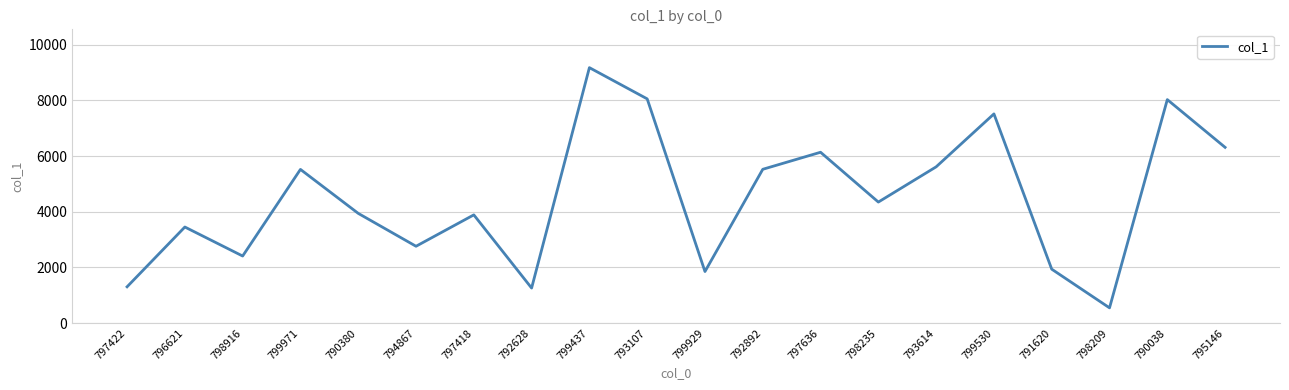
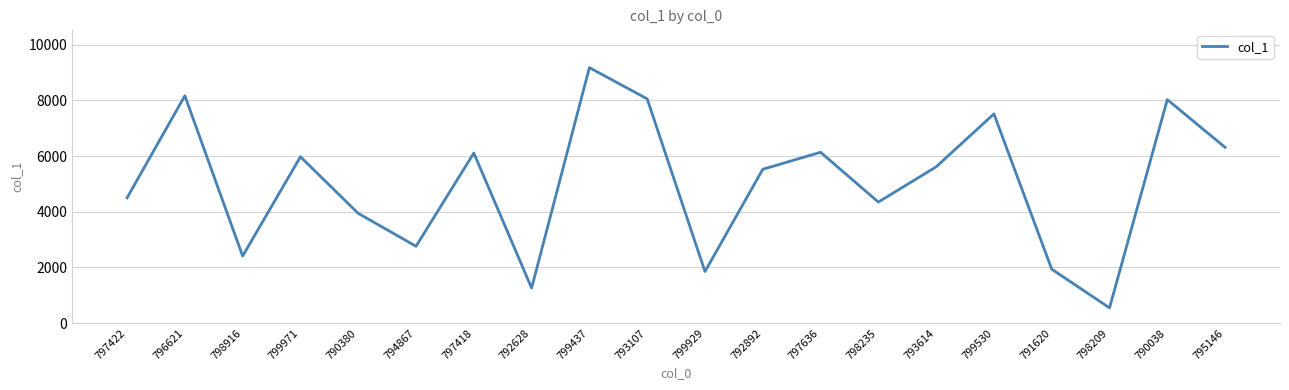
  {
-   "797422": 1300,
-   "796621": 3500,
+   "797422": 4500,
+   "796621": 8200,
    "798916": 2400,
-   "799971": 5500,
+   "799971": 6000,
    "790380": 3900,
    "794867": 2800,
-   "797418": 3900,
+   "797418": 6100,
    "792628": 1300,
    "799437": 9200,
    "793107": 8100,
    "799929": 1900,
    "792892": 5500,
    "797636": 6100,
    "798235": 4300,
    "793614": 5600,
    "799530": 7500,
    "791620": 1900,
    "798209": 500,
    "790038": 8000,
    "795146": 6300
  }
